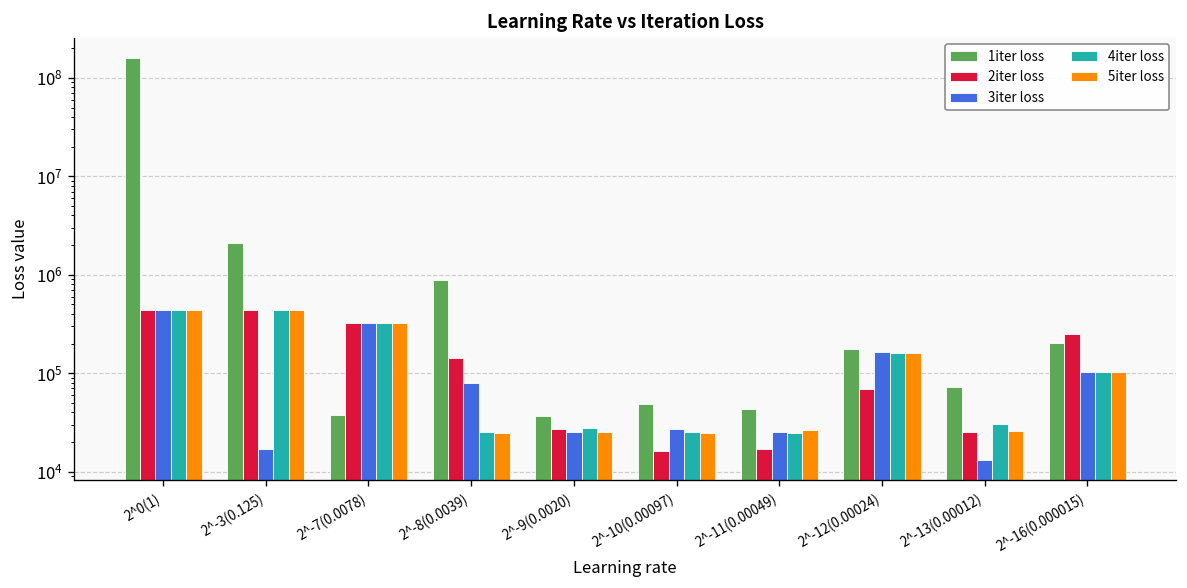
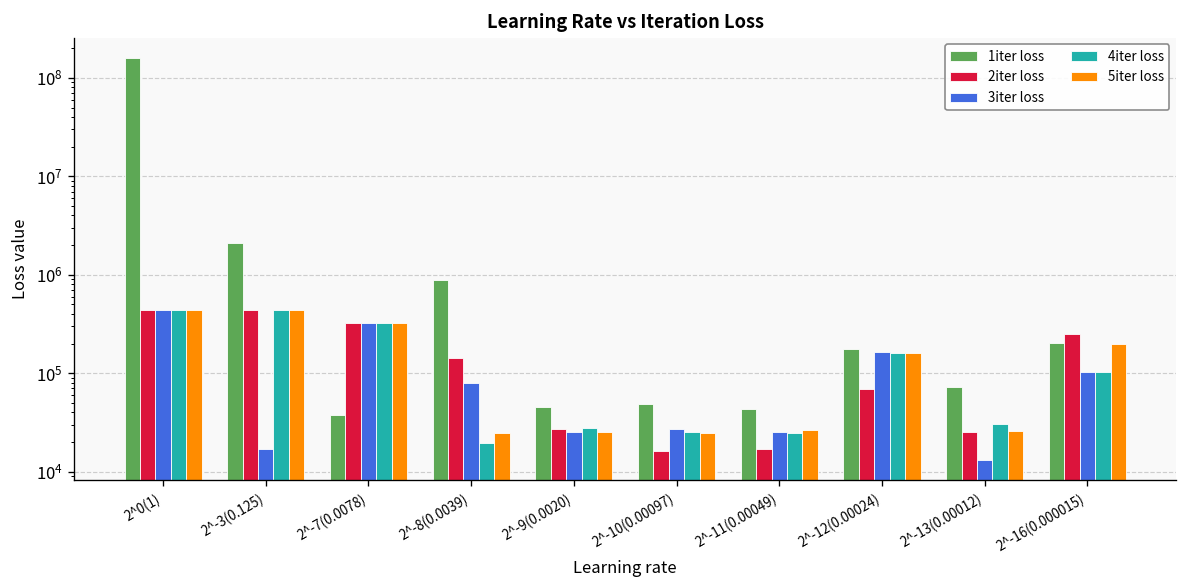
  {
    "1iter loss": {
      "2^0(1)": 160000000,
      "2^-3(0.125)": 2100000,
      "2^-7(0.0078)": 40000,
      "2^-8(0.0039)": 900000,
-     "2^-9(0.0020)": 40000,
+     "2^-9(0.0020)": 50000,
      "2^-10(0.00097)": 50000,
      "2^-11(0.00049)": 40000,
      "2^-12(0.00024)": 180000,
      "2^-13(0.00012)": 70000,
      "2^-16(0.000015)": 200000
    },
    "2iter loss": {
      "2^0(1)": 400000,
      "2^-3(0.125)": 400000,
      "2^-7(0.0078)": 320000,
      "2^-8(0.0039)": 140000,
      "2^-9(0.0020)": 27000,
      "2^-10(0.00097)": 16000,
      "2^-11(0.00049)": 17000,
      "2^-12(0.00024)": 70000,
      "2^-13(0.00012)": 25000,
      "2^-16(0.000015)": 250000
    },
    "3iter loss": {
      "2^0(1)": 400000,
      "2^-3(0.125)": 17000,
      "2^-7(0.0078)": 320000,
      "2^-8(0.0039)": 80000,
      "2^-9(0.0020)": 25000,
      "2^-10(0.00097)": 27000,
      "2^-11(0.00049)": 26000,
      "2^-12(0.00024)": 160000,
      "2^-13(0.00012)": 13000,
      "2^-16(0.000015)": 100000
    },
    "4iter loss": {
      "2^0(1)": 400000,
      "2^-3(0.125)": 400000,
      "2^-7(0.0078)": 320000,
-     "2^-8(0.0039)": 25000,
+     "2^-8(0.0039)": 20000,
      "2^-9(0.0020)": 27000,
      "2^-10(0.00097)": 25000,
      "2^-11(0.00049)": 25000,
      "2^-12(0.00024)": 160000,
      "2^-13(0.00012)": 30000,
      "2^-16(0.000015)": 100000
    },
    "5iter loss": {
      "2^0(1)": 400000,
      "2^-3(0.125)": 400000,
      "2^-7(0.0078)": 320000,
      "2^-8(0.0039)": 25000,
      "2^-9(0.0020)": 25000,
      "2^-10(0.00097)": 25000,
      "2^-11(0.00049)": 27000,
      "2^-12(0.00024)": 160000,
      "2^-13(0.00012)": 26000,
-     "2^-16(0.000015)": 100000
+     "2^-16(0.000015)": 200000
    }
  }
